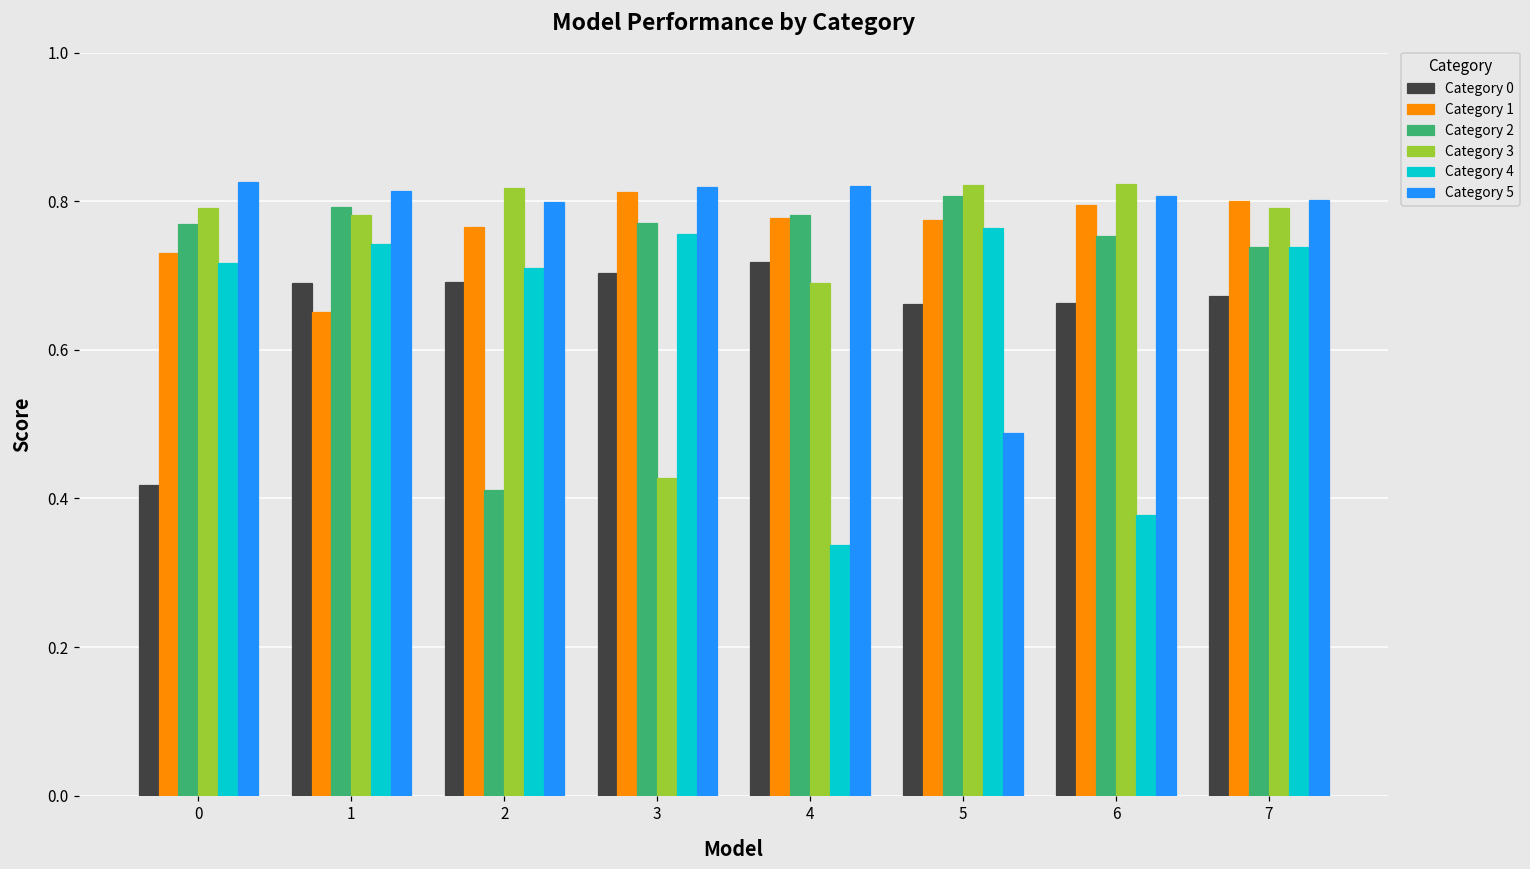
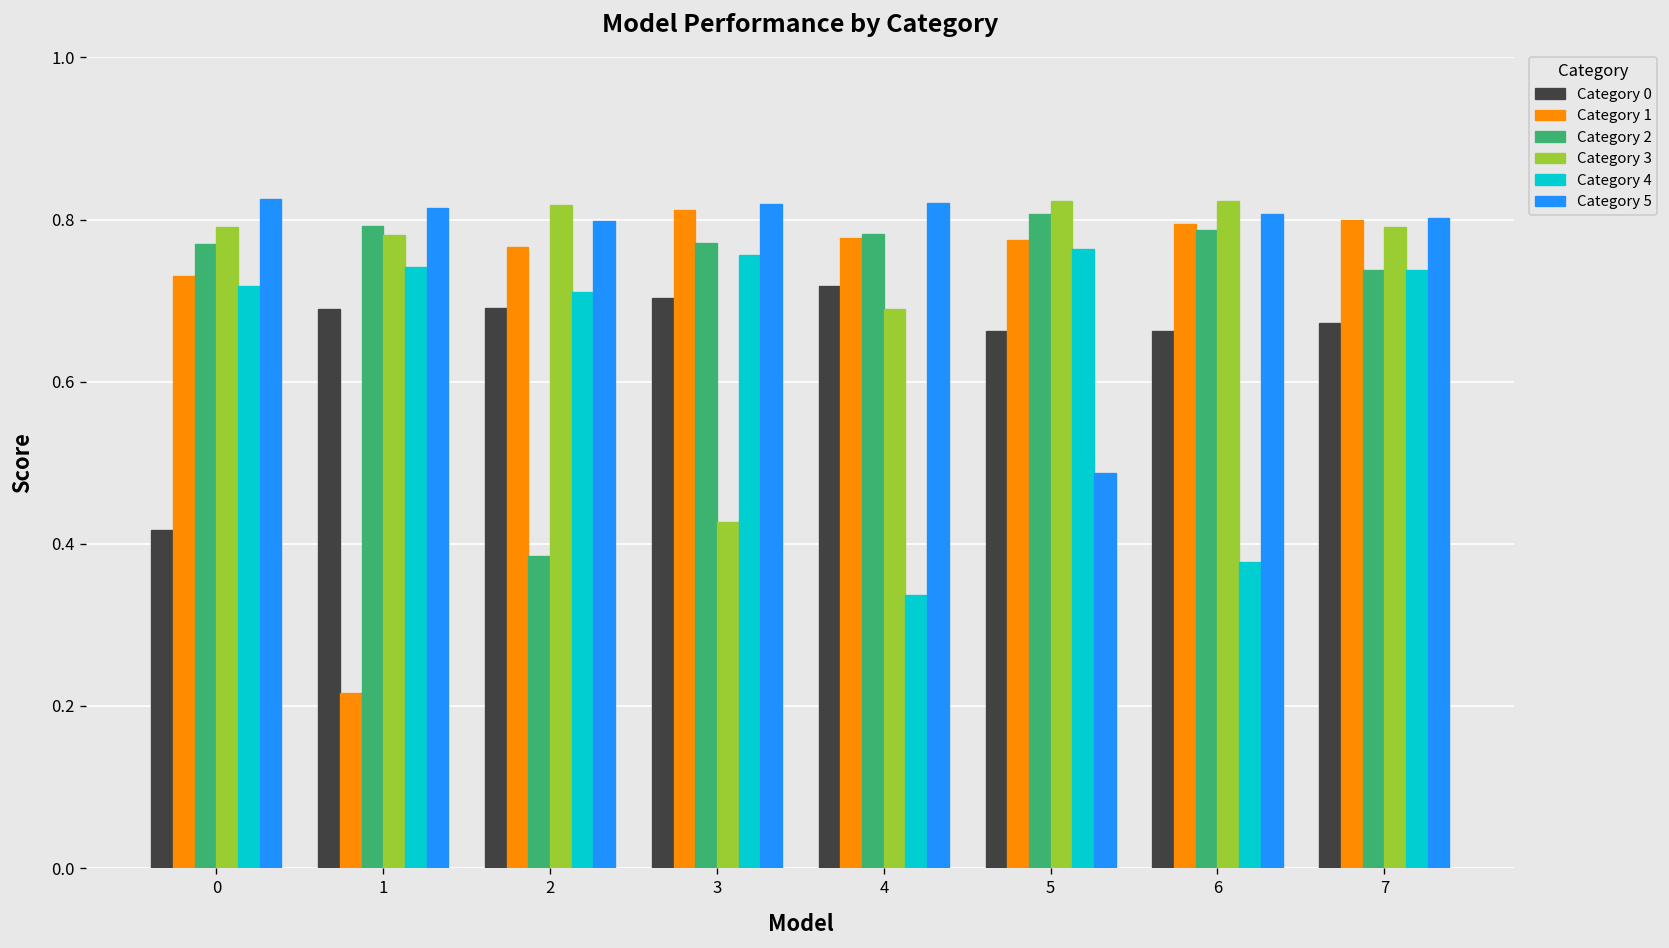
  {
    "Category 0": {
      "0": 0.42,
      "1": 0.69,
      "2": 0.69,
      "3": 0.70,
      "4": 0.72,
      "5": 0.66,
      "6": 0.66,
      "7": 0.67
    },
    "Category 1": {
      "0": 0.73,
-     "1": 0.65,
+     "1": 0.22,
      "2": 0.77,
      "3": 0.81,
      "4": 0.78,
      "5": 0.77,
      "6": 0.79,
      "7": 0.80
    },
    "Category 2": {
      "0": 0.77,
      "1": 0.79,
-     "2": 0.41,
+     "2": 0.39,
      "3": 0.77,
      "4": 0.78,
      "5": 0.81,
-     "6": 0.75,
+     "6": 0.79,
      "7": 0.74
    },
    "Category 3": {
      "0": 0.79,
      "1": 0.78,
      "2": 0.82,
      "3": 0.43,
      "4": 0.69,
      "5": 0.82,
      "6": 0.82,
      "7": 0.79
    },
    "Category 4": {
      "0": 0.72,
      "1": 0.74,
      "2": 0.71,
      "3": 0.76,
      "4": 0.34,
      "5": 0.76,
      "6": 0.38,
      "7": 0.74
    },
    "Category 5": {
      "0": 0.83,
      "1": 0.81,
      "2": 0.80,
      "3": 0.82,
      "4": 0.82,
      "5": 0.49,
      "6": 0.81,
      "7": 0.80
    }
  }
